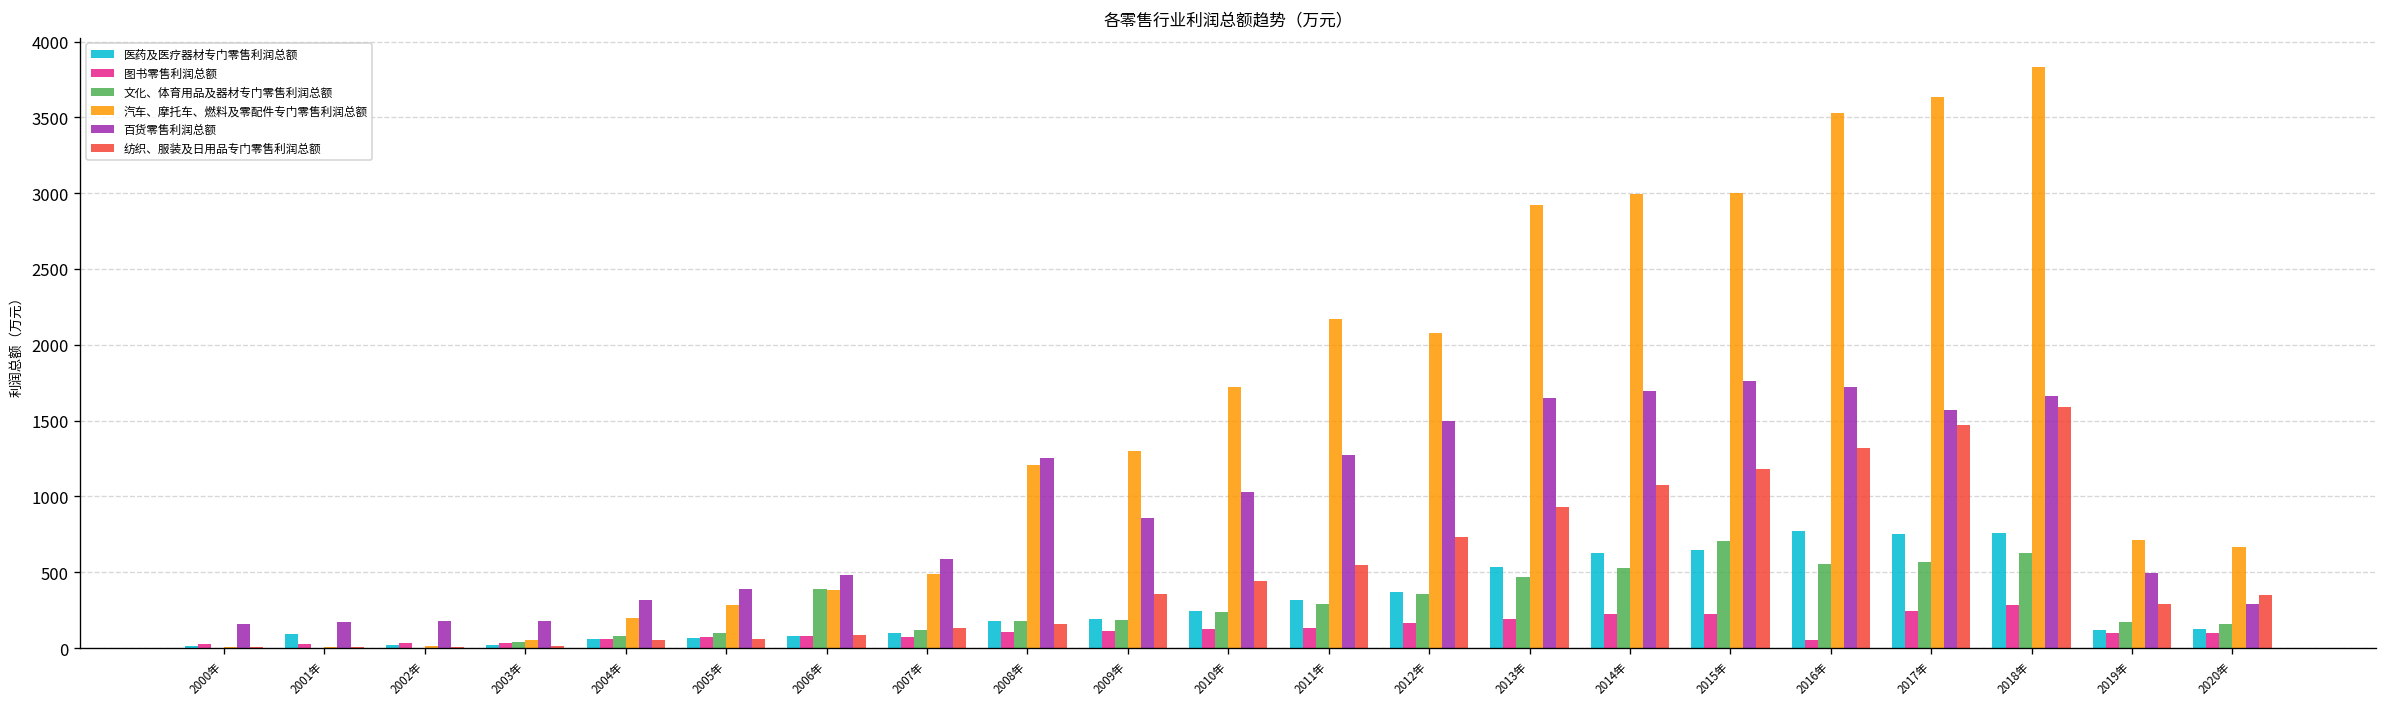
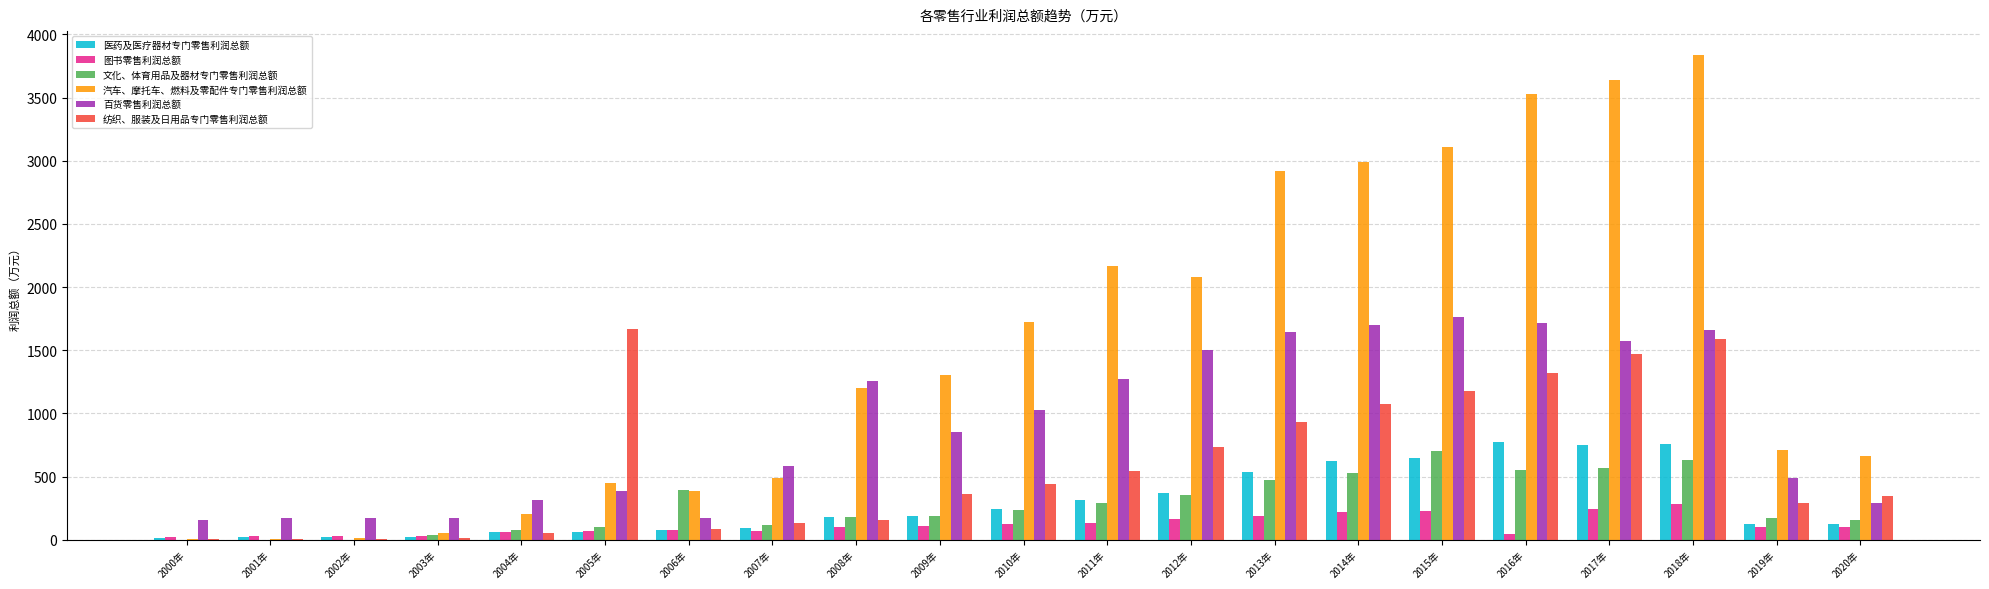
  {
    "医药及医疗器材专门零售利润总额": {
-     "2001年": 90,
+     "2001年": 20,
      "2002年": 20,
      "2003年": 20,
      "2004年": 60,
      "2005年": 70,
      "2006年": 80,
      "2007年": 100,
      "2008年": 180,
      "2009年": 190,
      "2010年": 250,
      "2011年": 320,
      "2012年": 370,
      "2013年": 530,
      "2014年": 630,
      "2015年": 640,
      "2016年": 770,
      "2017年": 750,
      "2018年": 760,
      "2019年": 120,
      "2020年": 130
    },
    "图书零售利润总额": {
      "2000年": 20,
      "2001年": 30,
      "2002年": 30,
      "2003年": 30,
      "2004年": 60,
      "2005年": 70,
      "2006年": 80,
      "2007年": 70,
      "2008年": 100,
      "2009年": 110,
      "2010年": 130,
      "2011年": 130,
      "2012年": 170,
      "2013年": 190,
      "2014年": 220,
      "2015年": 230,
      "2016年": 50,
      "2017年": 240,
      "2018年": 280,
      "2019年": 100,
      "2020年": 100
    },
    "文化、体育用品及器材专门零售利润总额": {
      "2003年": 40,
      "2004年": 80,
      "2005年": 100,
      "2006年": 390,
      "2007年": 120,
      "2008年": 180,
      "2009年": 190,
      "2010年": 240,
      "2011年": 290,
      "2012年": 360,
      "2013年": 470,
      "2014年": 530,
      "2015年": 700,
      "2016年": 550,
      "2017年": 570,
      "2018年": 630,
      "2019年": 170,
      "2020年": 160
    },
    "汽车、摩托车、燃料及零配件专门零售利润总额": {
      "2003年": 50,
      "2004年": 200,
-     "2005年": 280,
+     "2005年": 450,
      "2006年": 380,
      "2007年": 490,
      "2008年": 1200,
      "2009年": 1300,
      "2010年": 1720,
      "2011年": 2170,
      "2012年": 2080,
      "2013年": 2920,
      "2014年": 2990,
-     "2015年": 3000,
+     "2015年": 3110,
      "2016年": 3530,
      "2017年": 3640,
      "2018年": 3830,
      "2019年": 710,
      "2020年": 660
    },
    "百货零售利润总额": {
      "2000年": 160,
      "2001年": 170,
      "2002年": 180,
      "2003年": 180,
      "2004年": 320,
      "2005年": 390,
-     "2006年": 480,
+     "2006年": 170,
      "2007年": 590,
      "2008年": 1250,
      "2009年": 850,
      "2010年": 1030,
      "2011年": 1270,
      "2012年": 1500,
      "2013年": 1650,
      "2014年": 1700,
      "2015年": 1760,
      "2016年": 1720,
      "2017年": 1570,
      "2018年": 1660,
      "2019年": 490,
      "2020年": 290
    },
    "纺织、服装及日用品专门零售利润总额": {
      "2004年": 50,
-     "2005年": 60,
+     "2005年": 1670,
      "2006年": 80,
      "2007年": 130,
      "2008年": 160,
      "2009年": 360,
      "2010年": 440,
      "2011年": 550,
      "2012年": 730,
      "2013年": 930,
      "2014年": 1070,
      "2015年": 1180,
      "2016年": 1320,
      "2017年": 1470,
      "2018年": 1590,
      "2019年": 290,
      "2020年": 350
    }
  }
